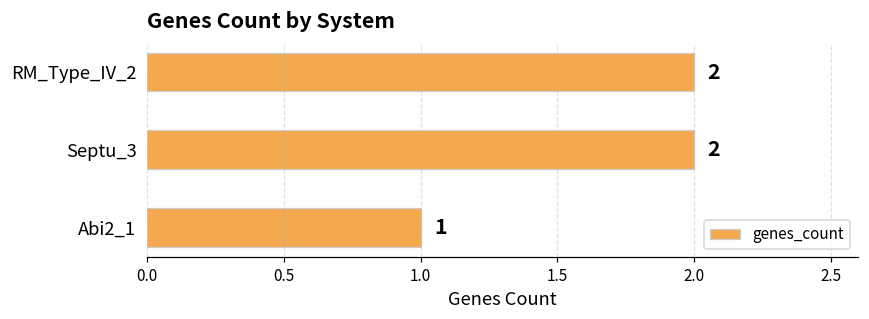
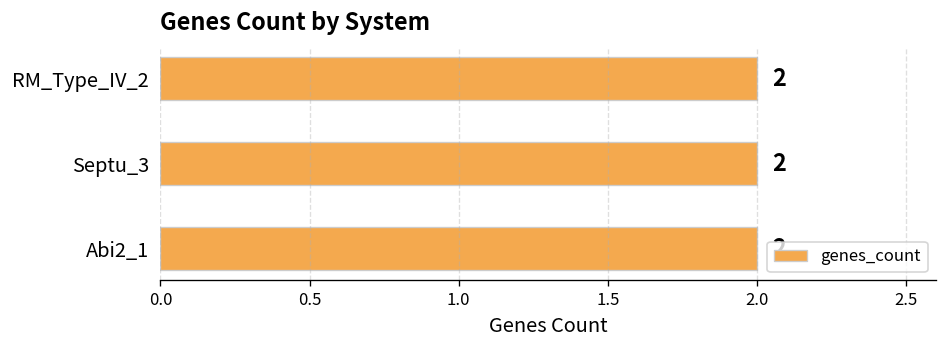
  {
-   "Abi2_1": 1
+   "Abi2_1": 2
  }
